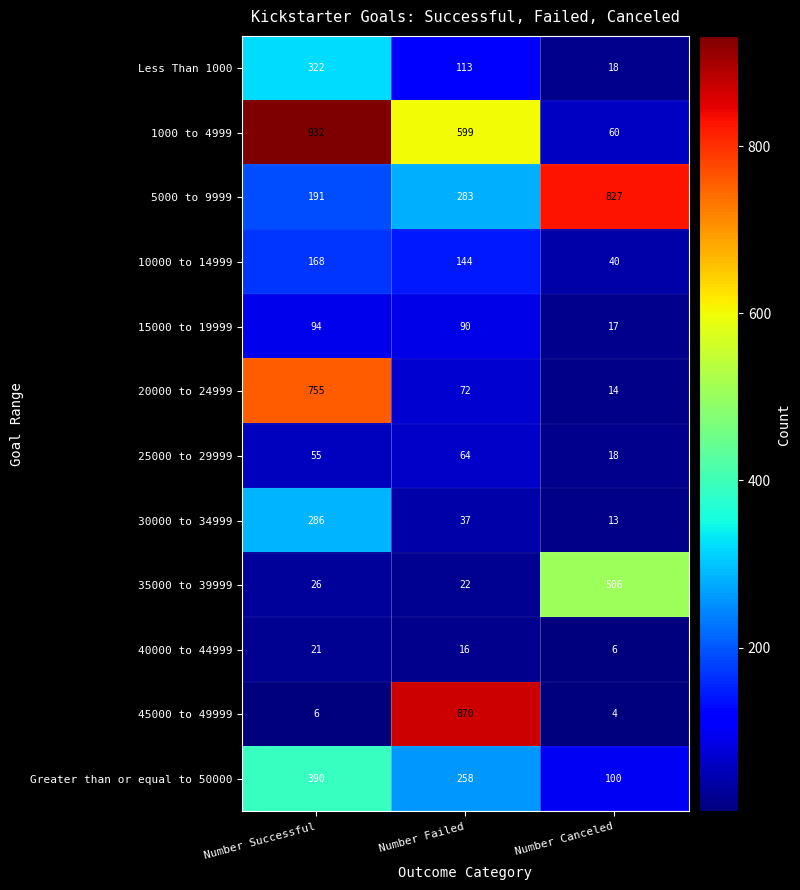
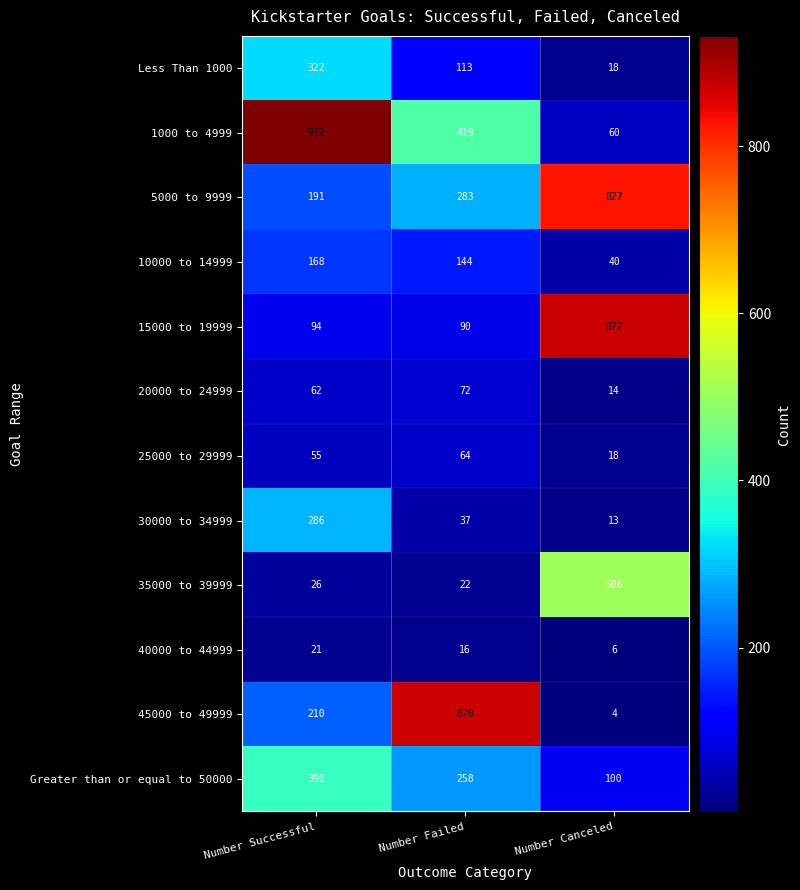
  {
    "Less Than 1000": {
      "Number Successful": 322,
      "Number Failed": 113,
      "Number Canceled": 18
    },
    "1000 to 4999": {
      "Number Successful": 932,
-     "Number Failed": 599,
+     "Number Failed": 419,
      "Number Canceled": 60
    },
    "5000 to 9999": {
      "Number Successful": 191,
      "Number Failed": 283,
      "Number Canceled": 827
    },
    "10000 to 14999": {
      "Number Successful": 168,
      "Number Failed": 144,
      "Number Canceled": 40
    },
    "15000 to 19999": {
      "Number Successful": 94,
      "Number Failed": 90,
-     "Number Canceled": 17
+     "Number Canceled": 872
    },
    "20000 to 24999": {
-     "Number Successful": 755,
+     "Number Successful": 62,
      "Number Failed": 72,
      "Number Canceled": 14
    },
    "25000 to 29999": {
      "Number Successful": 55,
      "Number Failed": 64,
      "Number Canceled": 18
    },
    "30000 to 34999": {
      "Number Successful": 286,
      "Number Failed": 37,
      "Number Canceled": 13
    },
    "35000 to 39999": {
      "Number Successful": 26,
      "Number Failed": 22,
      "Number Canceled": 506
    },
    "40000 to 44999": {
      "Number Successful": 21,
      "Number Failed": 16,
      "Number Canceled": 6
    },
    "45000 to 49999": {
-     "Number Successful": 6,
+     "Number Successful": 210,
      "Number Failed": 870,
      "Number Canceled": 4
    },
    "Greater than or equal to 50000": {
      "Number Successful": 390,
      "Number Failed": 258,
      "Number Canceled": 100
    }
  }
